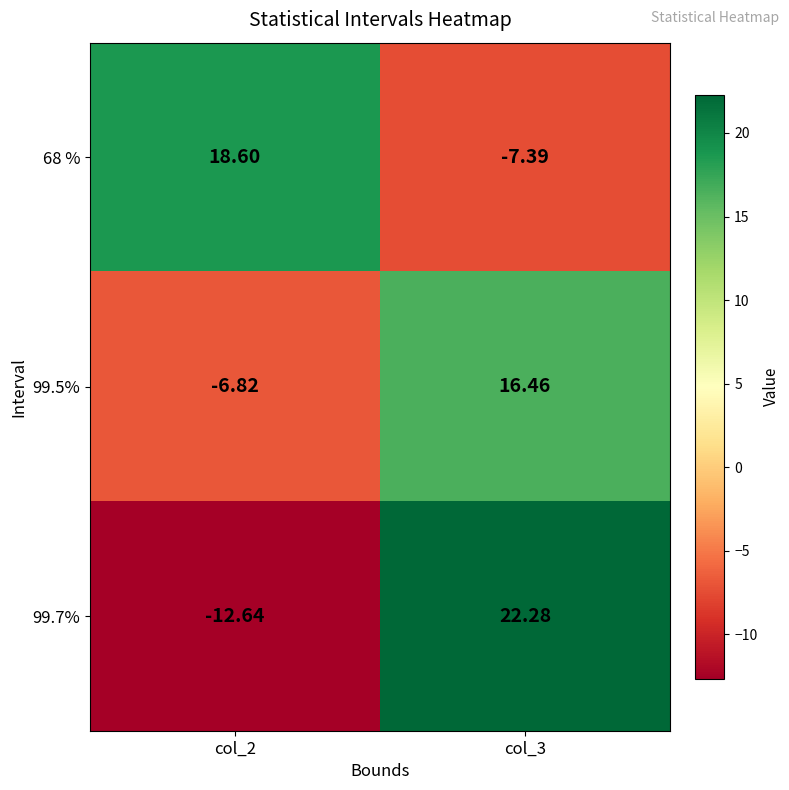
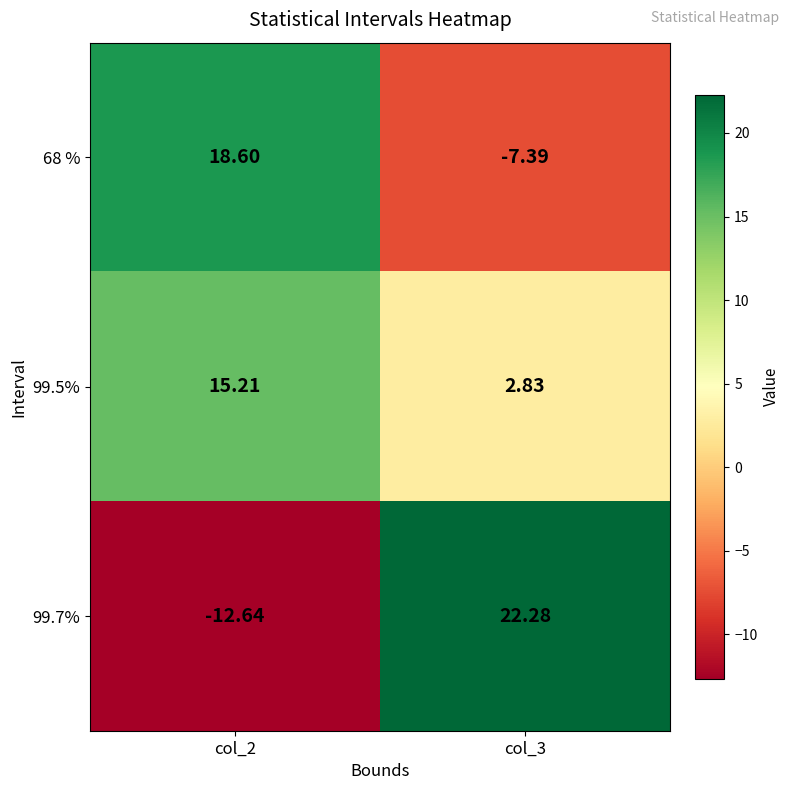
  {
    "68 %": {
      "col_2": 18.60,
      "col_3": -7.39
    },
    "99.5%": {
-     "col_2": -6.82,
-     "col_3": 16.46
+     "col_2": 15.21,
+     "col_3": 2.83
    },
    "99.7%": {
      "col_2": -12.64,
      "col_3": 22.28
    }
  }
